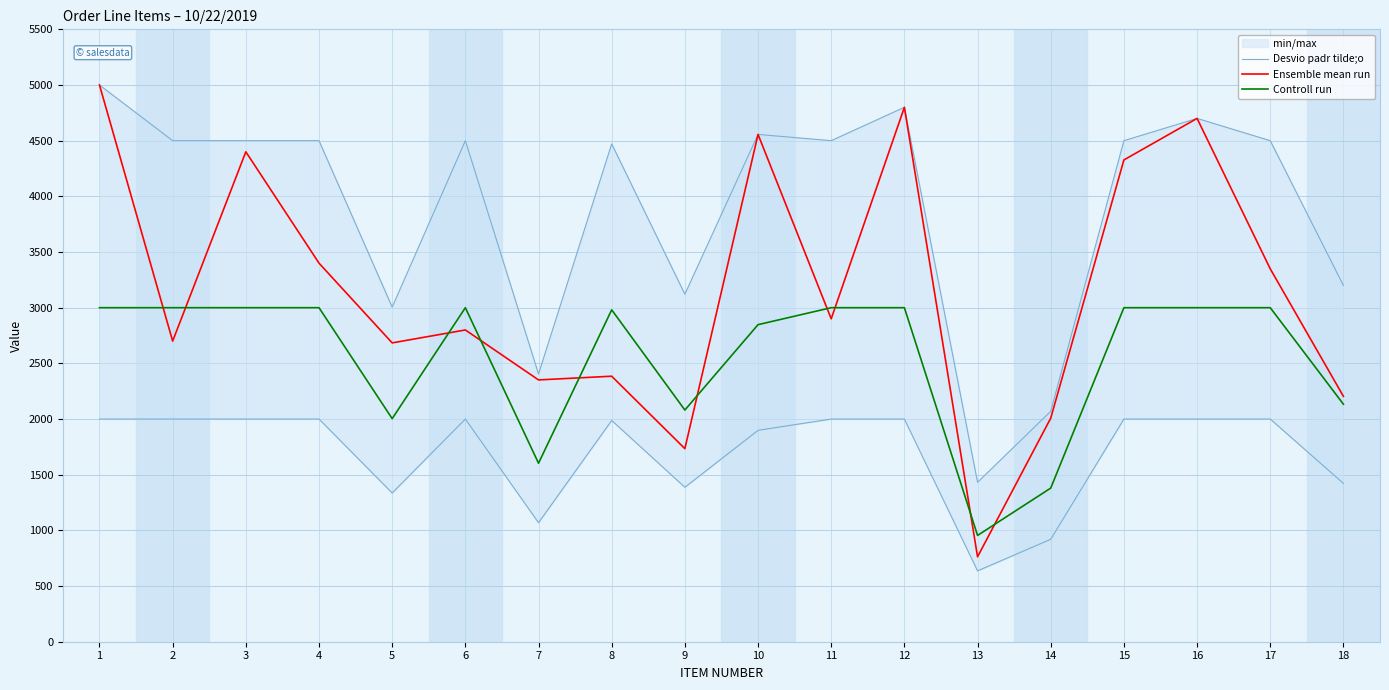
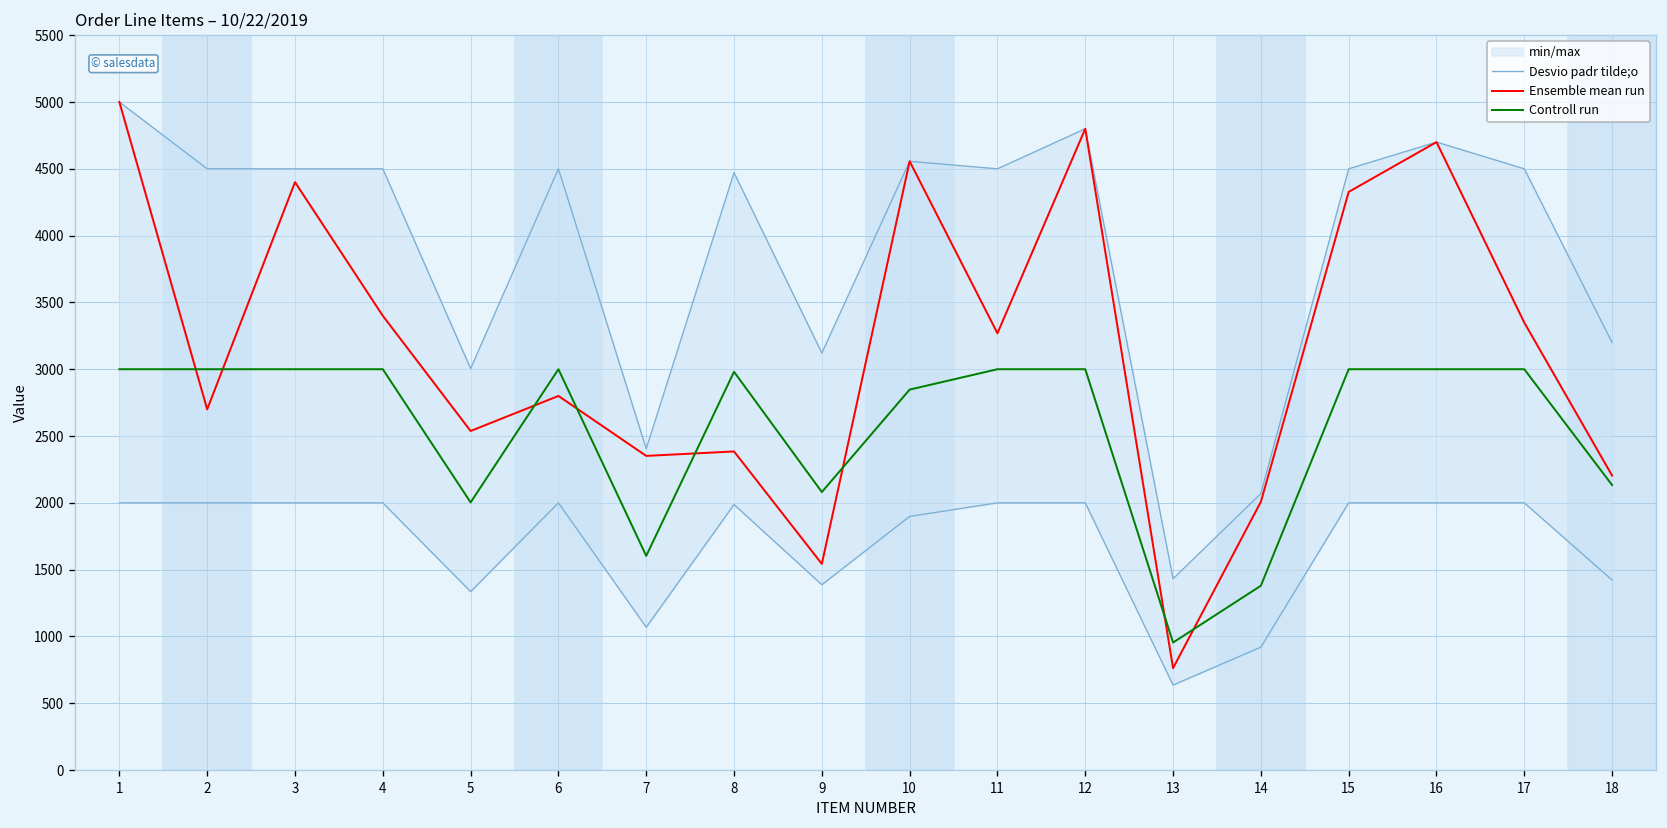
  {
    "min/max": {
      "2": 4500,
      "3": 4500,
      "4": 4500,
      "5": 3010,
      "6": 4500,
      "7": 2400,
      "8": 4470,
      "9": 3120,
      "11": 4500,
      "13": 1430,
      "14": 2070,
      "15": 4500,
      "17": 4500,
      "18": 3200
    },
    "Ensemble mean run": {
      "2": 2700,
      "3": 4400,
      "4": 3400,
-     "5": 2680,
+     "5": 2540,
      "6": 2800,
      "7": 2350,
      "8": 2380,
-     "9": 1730,
-     "11": 2900,
+     "9": 1540,
+     "11": 3270,
      "13": 760,
      "14": 2010,
      "15": 4330,
      "17": 3350,
      "18": 2200
    },
    "Controll run": {
      "1": 3000,
      "2": 3000,
      "3": 3000,
      "4": 3000,
      "5": 2000,
      "6": 3000,
      "7": 1600,
      "8": 2980,
      "9": 2080,
      "10": 2850,
      "11": 3000,
      "12": 3000,
      "13": 950,
      "14": 1380,
      "15": 3000,
      "16": 3000,
      "17": 3000,
      "18": 2130
    }
  }
